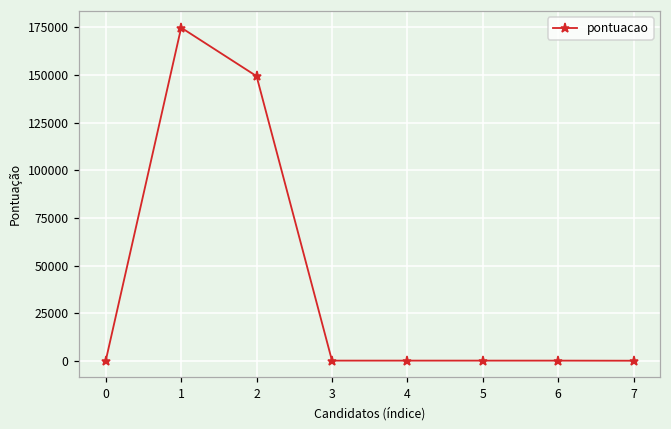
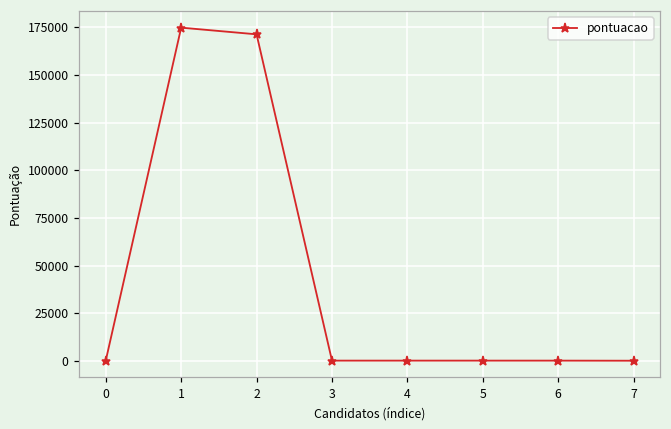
  {
    "0": 0,
    "1": 175000,
-   "2": 149000,
+   "2": 171000,
    "3": 0,
    "4": 0,
    "5": 0,
    "6": 0,
    "7": 0
  }
